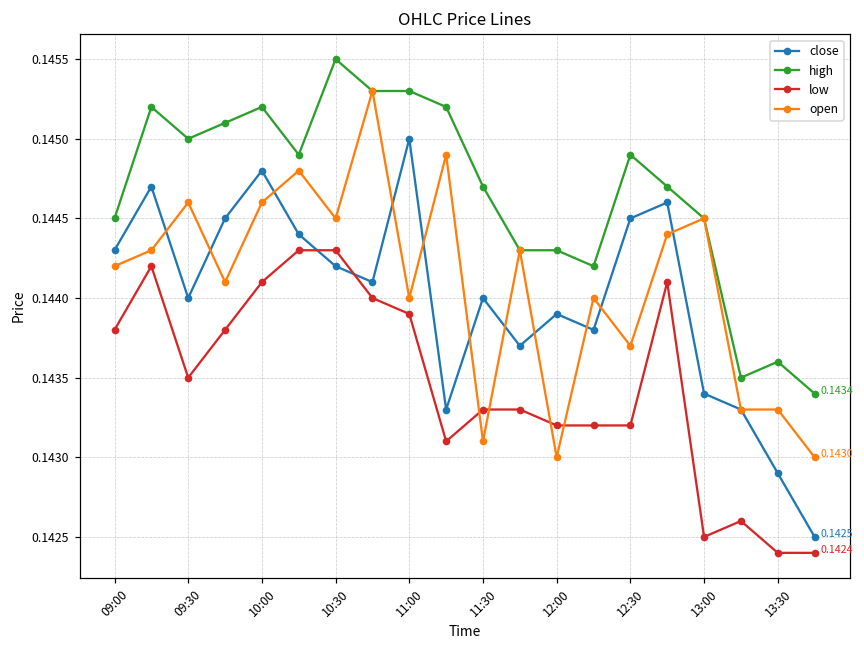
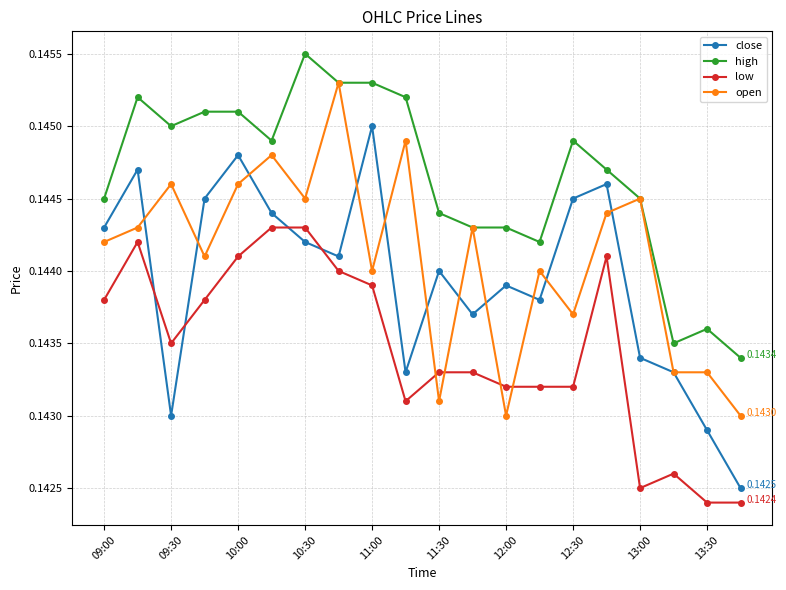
  {
    "close": {
      "09:00": 0.14430,
-     "09:30": 0.144,
+     "09:30": 0.143,
      "10:00": 0.14480,
      "10:30": 0.14420,
      "11:00": 0.145,
      "11:30": 0.144,
      "12:00": 0.14390,
      "12:30": 0.14450,
      "13:00": 0.14340,
      "13:30": 0.14290
    },
    "high": {
      "09:00": 0.1445,
      "09:30": 0.1450,
-     "10:00": 0.1452,
+     "10:00": 0.1451,
      "10:30": 0.1455,
      "11:00": 0.1453,
-     "11:30": 0.1447,
+     "11:30": 0.1444,
      "12:00": 0.1443,
      "12:30": 0.1449,
      "13:30": 0.1436
    },
    "low": {
      "09:00": 0.1438,
      "09:30": 0.1435,
      "10:00": 0.1441,
      "10:30": 0.1443,
      "11:00": 0.1439,
      "11:30": 0.1433,
      "12:00": 0.1432,
      "12:30": 0.1432,
      "13:00": 0.1425,
      "13:30": 0.1424
    },
    "open": {
      "09:00": 0.1442,
      "09:30": 0.1446,
      "10:00": 0.1446,
      "10:30": 0.1445,
      "11:00": 0.1440,
      "11:30": 0.1431,
      "12:00": 0.1430,
      "12:30": 0.1437,
      "13:30": 0.1433
    }
  }
